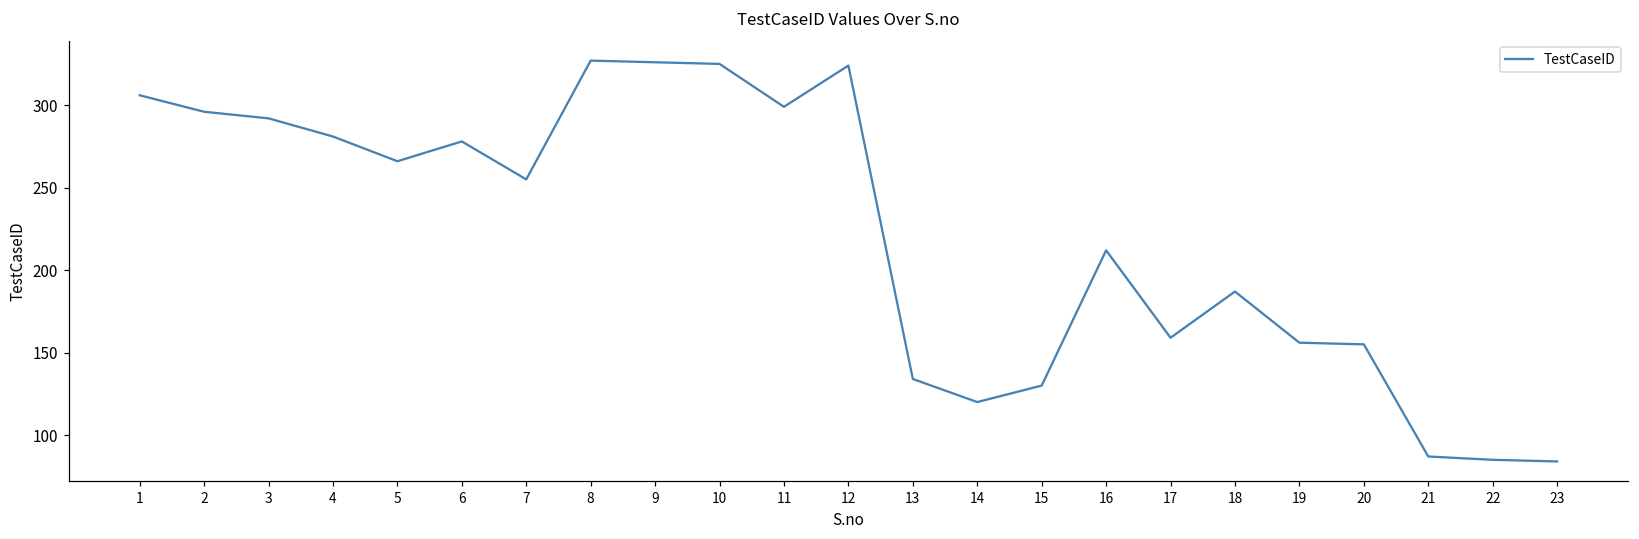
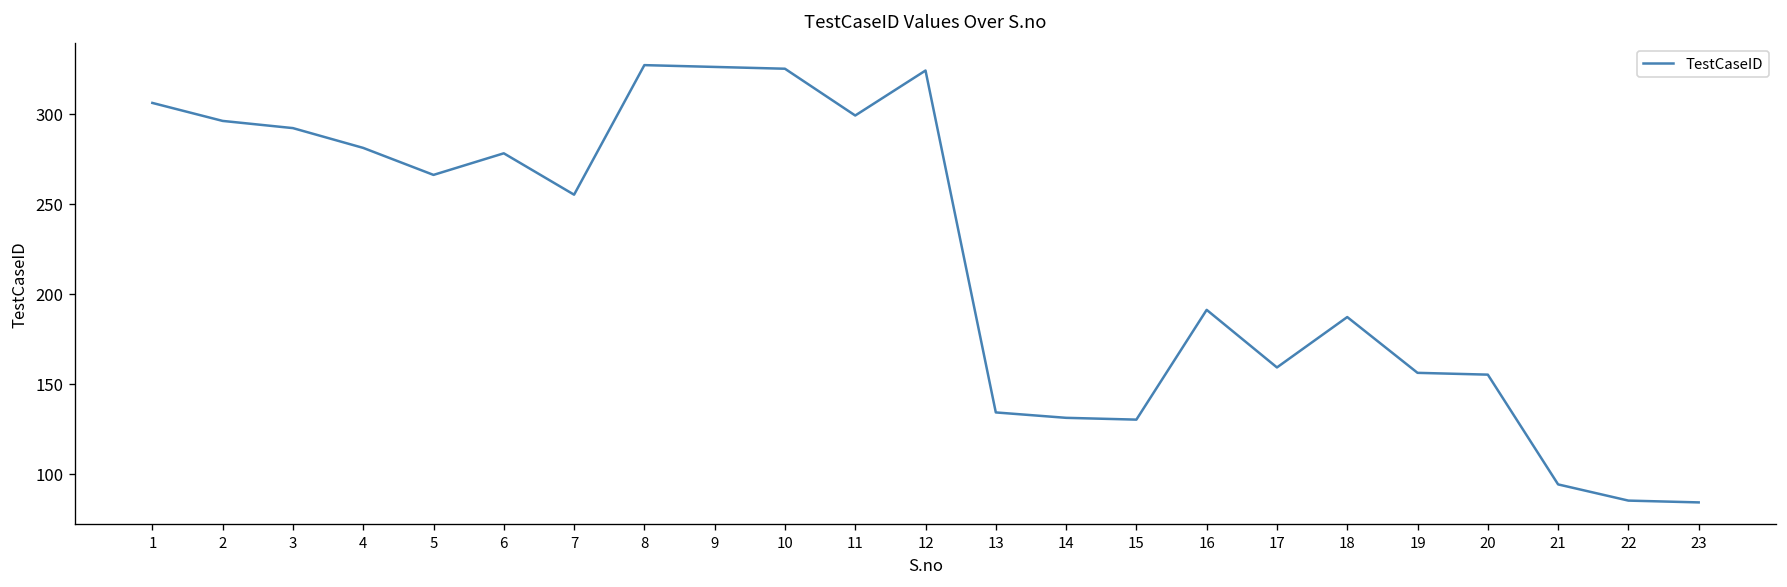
  {
    "1": 306,
    "2": 296,
    "3": 292,
    "4": 281,
    "5": 266,
    "6": 278,
    "7": 255,
    "8": 327,
    "9": 326,
    "10": 325,
    "11": 299,
    "12": 324,
    "13": 134,
-   "14": 120,
+   "14": 131,
    "15": 130,
-   "16": 212,
+   "16": 191,
    "17": 159,
    "18": 187,
    "19": 156,
    "20": 155,
-   "21": 87,
+   "21": 94,
    "22": 85,
    "23": 84
  }
